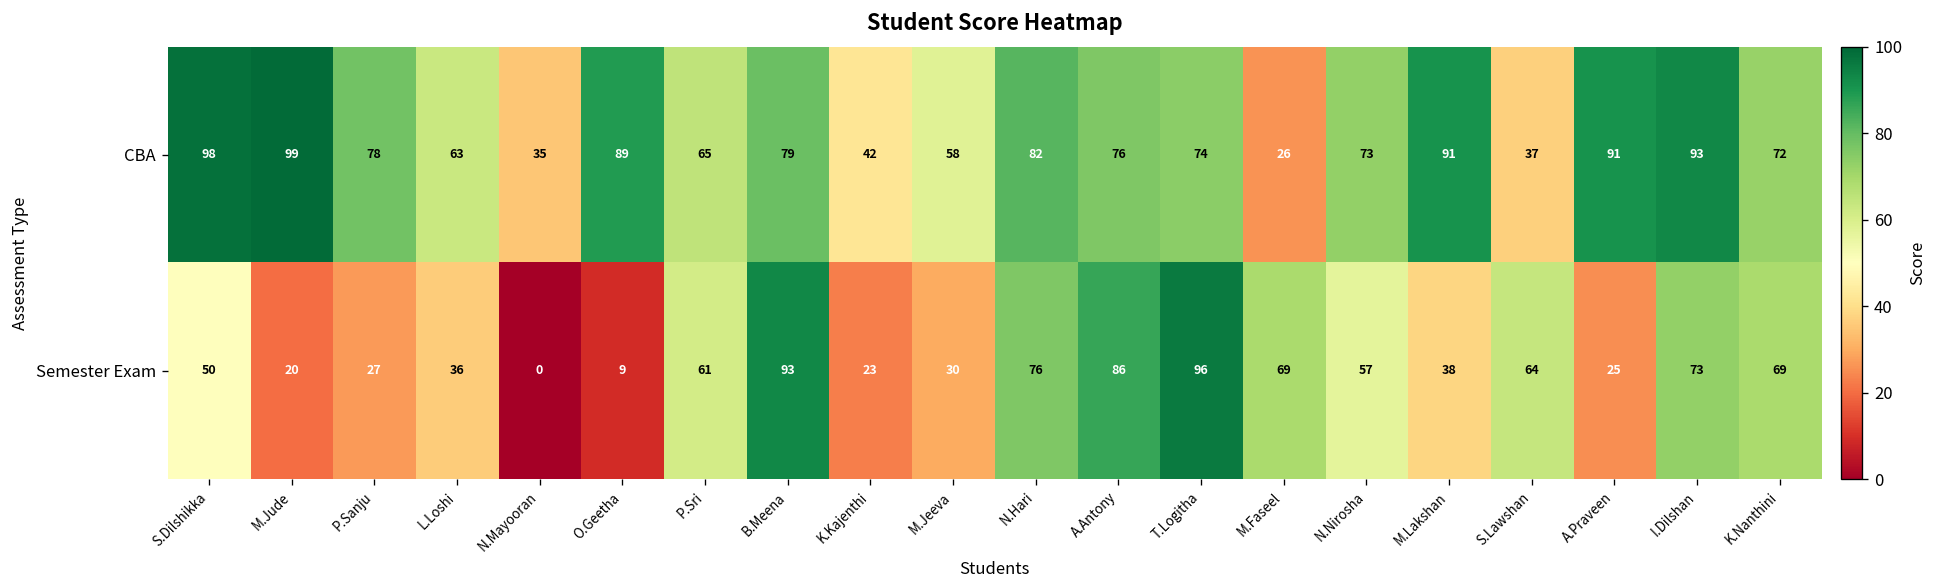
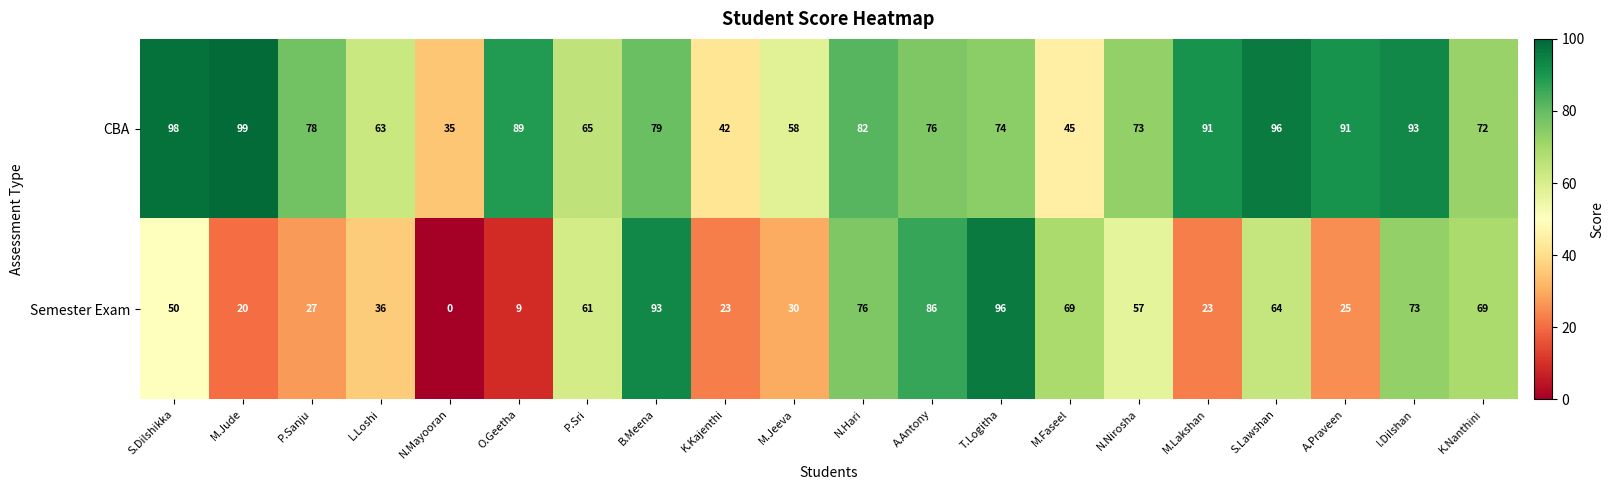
  {
    "CBA": {
      "S.Dilshikka": 98,
      "M.Jude": 99,
      "P.Sanju": 78,
      "L.Loshi": 63,
      "N.Mayooran": 35,
      "O.Geetha": 89,
      "P.Sri": 65,
      "B.Meena": 79,
      "K.Kajenthi": 42,
      "M.Jeeva": 58,
      "N.Hari": 82,
      "A.Antony": 76,
      "T.Logitha": 74,
-     "M.Faseel": 26,
+     "M.Faseel": 45,
      "N.Nirosha": 73,
      "M.Lakshan": 91,
-     "S.Lawshan": 37,
+     "S.Lawshan": 96,
      "A.Praveen": 91,
      "I.Dilshan": 93,
      "K.Nanthini": 72
    },
    "Semester Exam": {
      "S.Dilshikka": 50,
      "M.Jude": 20,
      "P.Sanju": 27,
      "L.Loshi": 36,
      "N.Mayooran": 0,
      "O.Geetha": 9,
      "P.Sri": 61,
      "B.Meena": 93,
      "K.Kajenthi": 23,
      "M.Jeeva": 30,
      "N.Hari": 76,
      "A.Antony": 86,
      "T.Logitha": 96,
      "M.Faseel": 69,
      "N.Nirosha": 57,
-     "M.Lakshan": 38,
+     "M.Lakshan": 23,
      "S.Lawshan": 64,
      "A.Praveen": 25,
      "I.Dilshan": 73,
      "K.Nanthini": 69
    }
  }
